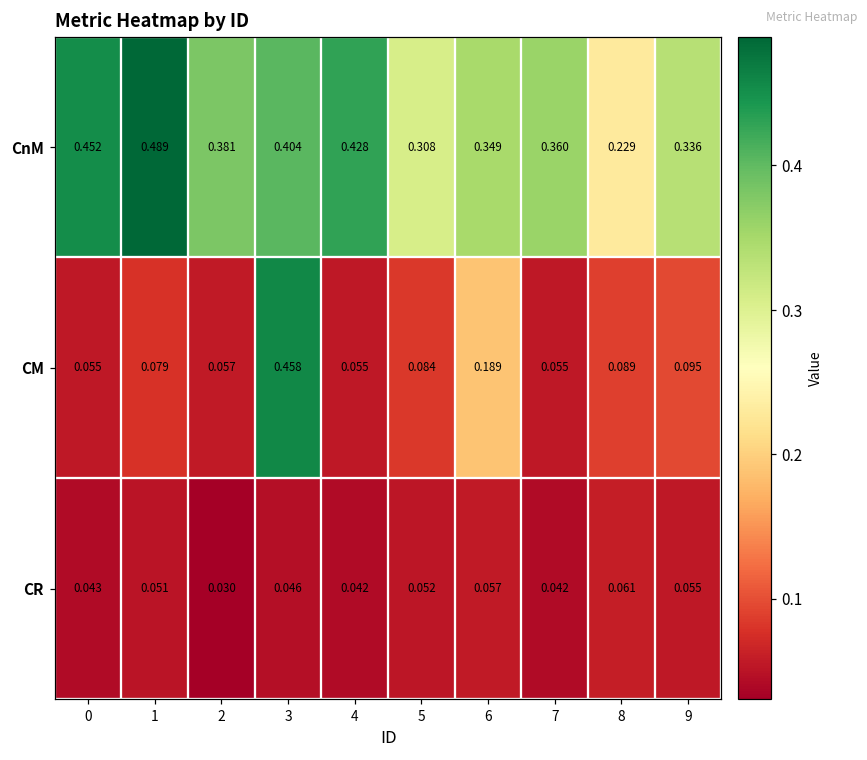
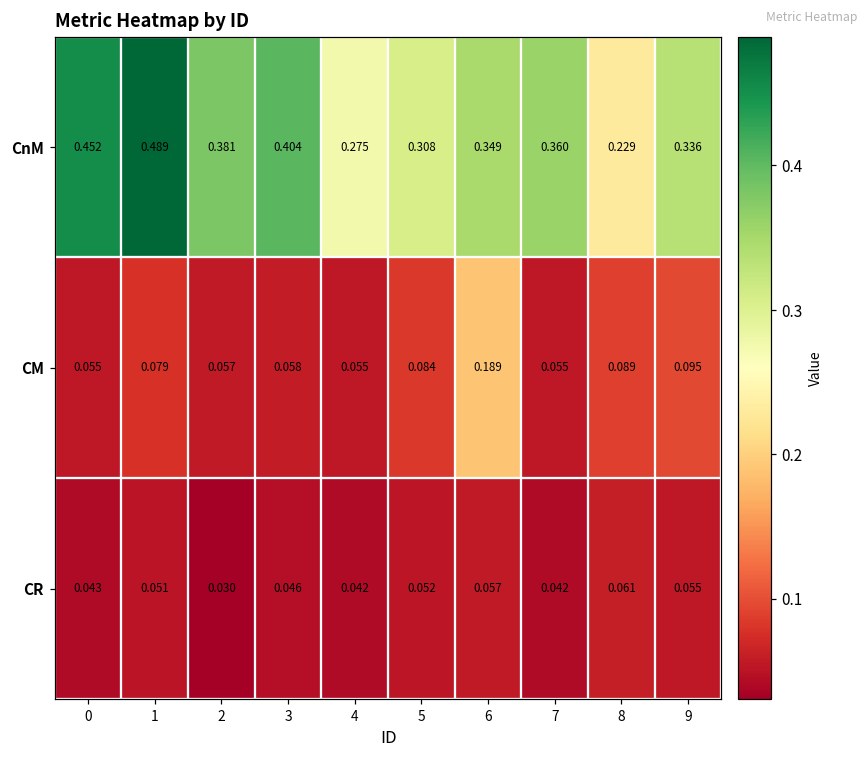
  {
    "CnM": {
      "0": 0.452,
      "1": 0.489,
      "2": 0.381,
      "3": 0.404,
-     "4": 0.428,
+     "4": 0.275,
      "5": 0.308,
      "6": 0.349,
      "7": 0.360,
      "8": 0.229,
      "9": 0.336
    },
    "CM": {
      "0": 0.055,
      "1": 0.079,
      "2": 0.057,
-     "3": 0.458,
+     "3": 0.058,
      "4": 0.055,
      "5": 0.084,
      "6": 0.189,
      "7": 0.055,
      "8": 0.089,
      "9": 0.095
    },
    "CR": {
      "0": 0.043,
      "1": 0.051,
      "2": 0.030,
      "3": 0.046,
      "4": 0.042,
      "5": 0.052,
      "6": 0.057,
      "7": 0.042,
      "8": 0.061,
      "9": 0.055
    }
  }
